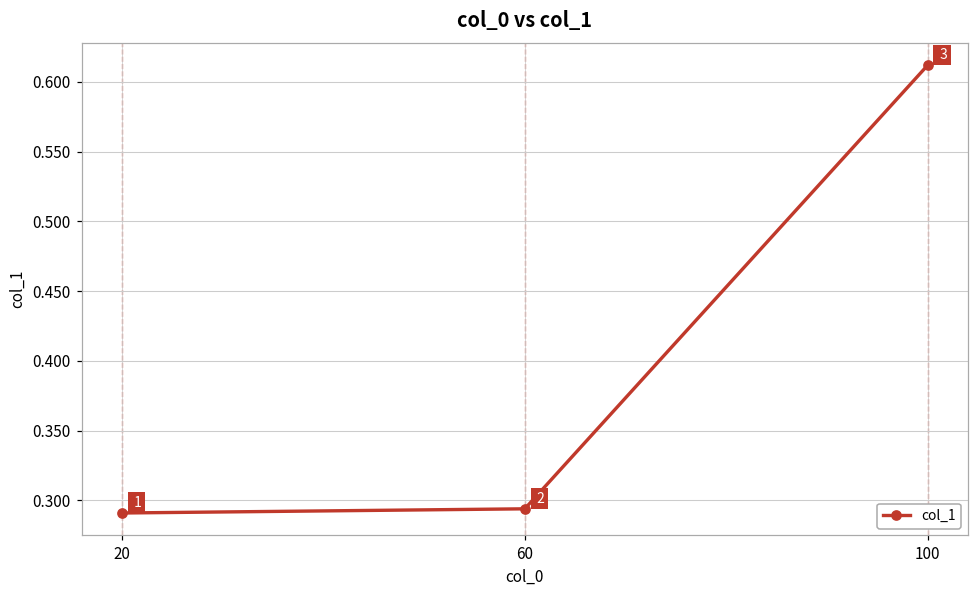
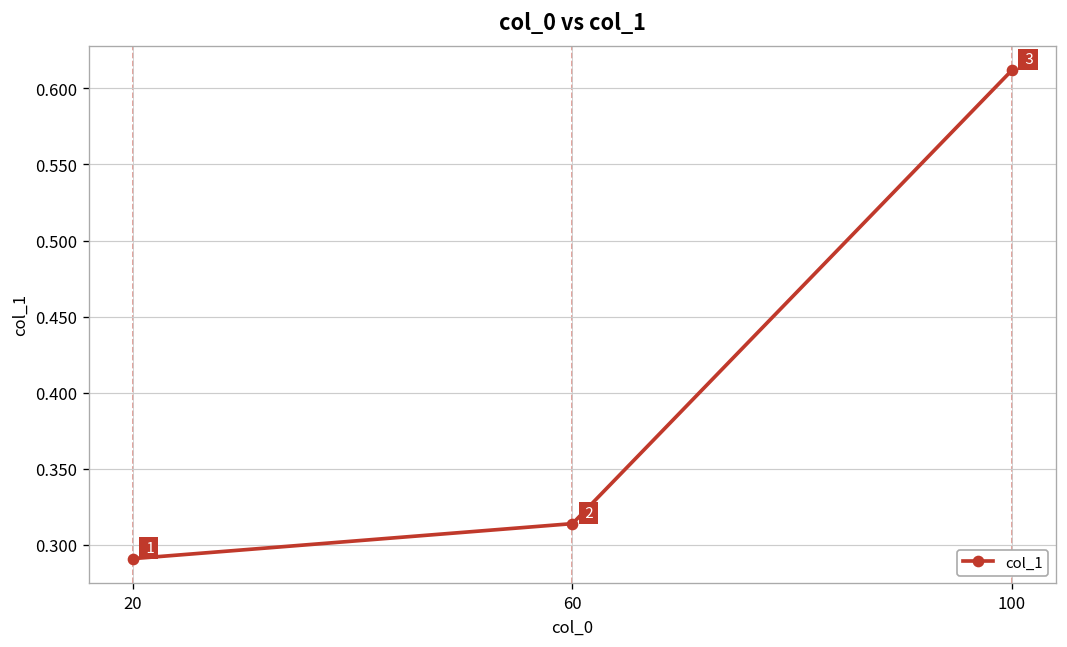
  {
-   "60": 0.294
+   "60": 0.314
  }
